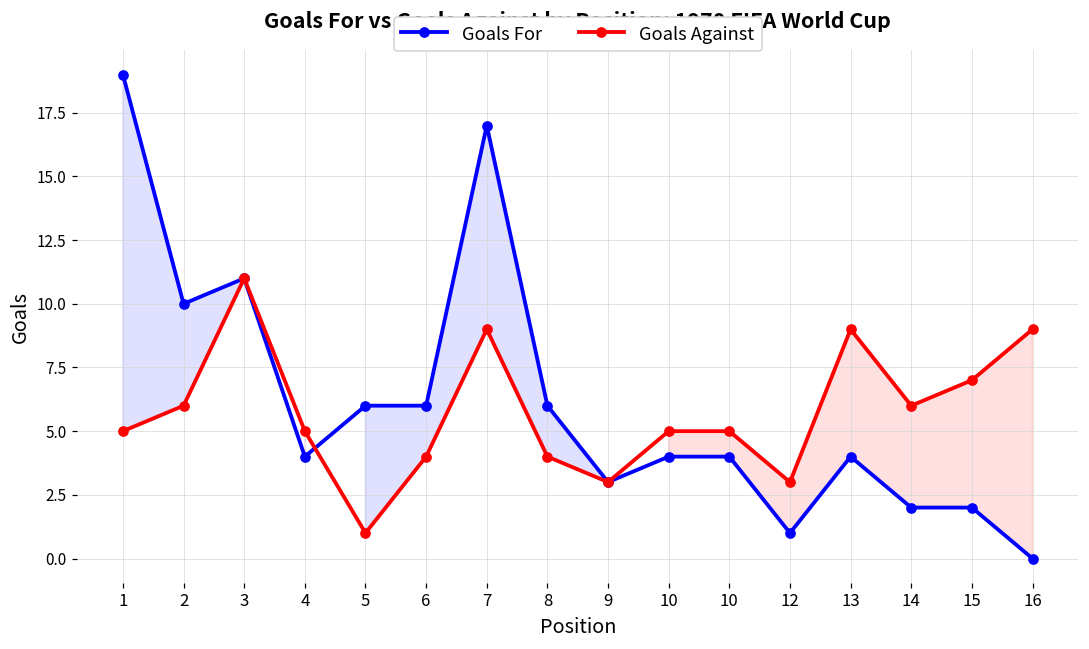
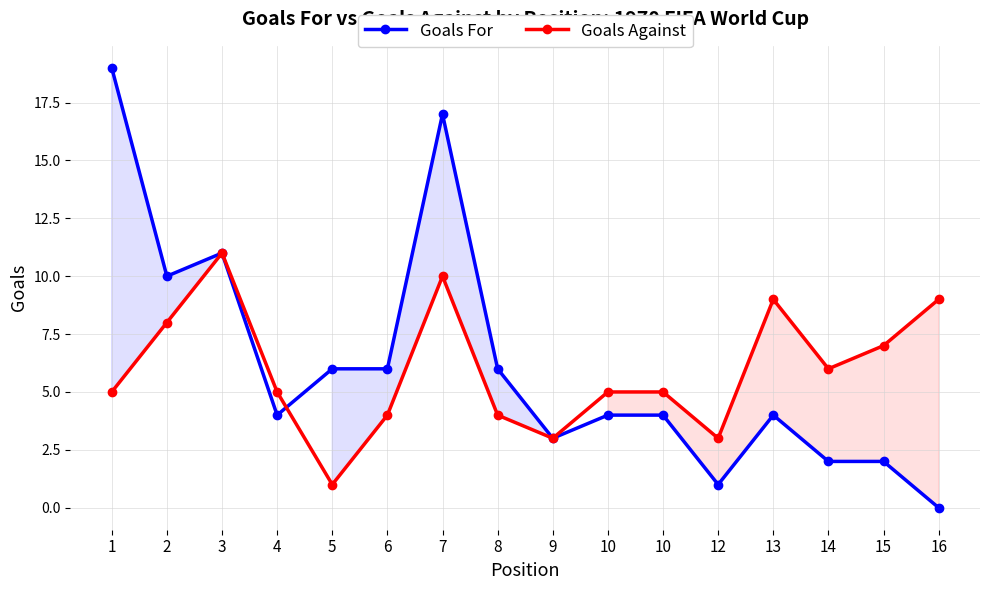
  {
    "Goals For": {
      "1": 19,
      "2": 10,
      "4": 4,
      "5": 6,
      "6": 6,
      "7": 17,
      "8": 6,
      "12": 1,
      "13": 4,
      "14": 2,
      "15": 2,
      "16": 0
    },
    "Goals Against": {
      "1": 5,
-     "2": 6,
+     "2": 8,
      "4": 5,
      "5": 1,
      "6": 4,
-     "7": 9,
+     "7": 10,
      "8": 4,
      "12": 3,
      "13": 9,
      "14": 6,
      "15": 7,
      "16": 9
    }
  }
